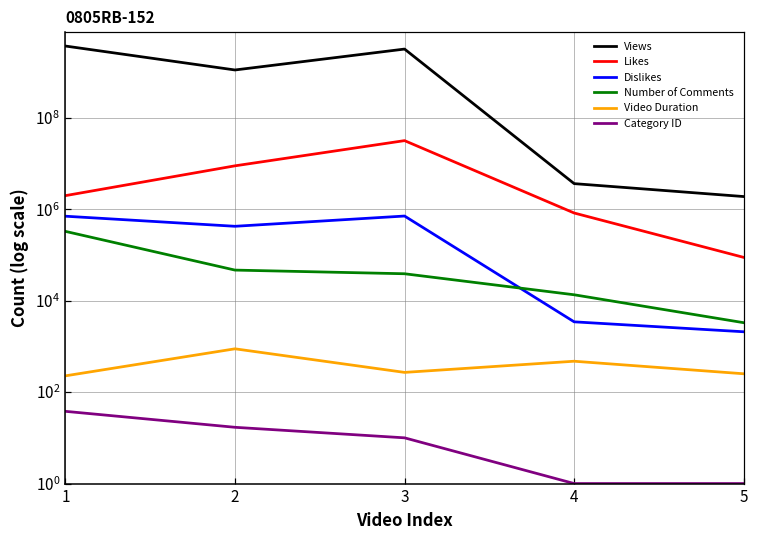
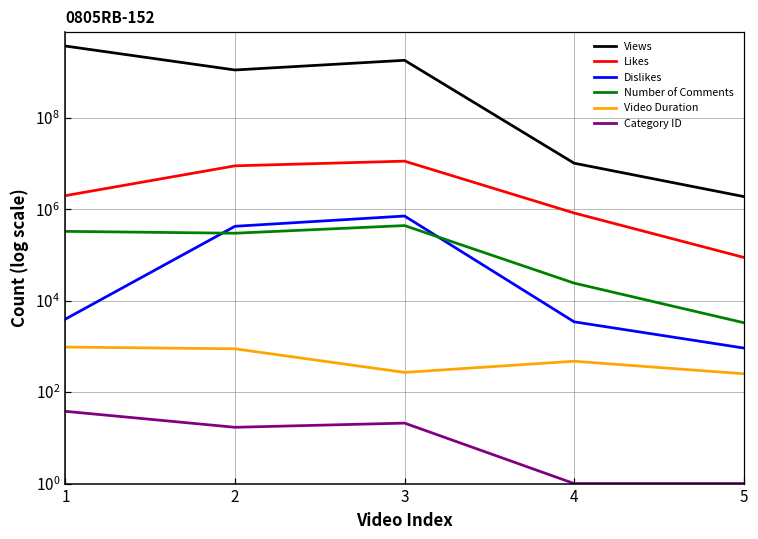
  {
    "Views": {
      "1": 4000000000,
      "2": 1100000000,
-     "3": 3000000000,
-     "4": 4000000,
+     "3": 2000000000,
+     "4": 10000000,
      "5": 2000000
    },
    "Likes": {
      "1": 2000000,
      "2": 9000000,
-     "3": 30000000,
+     "3": 11000000,
      "4": 800000,
      "5": 90000
    },
    "Dislikes": {
-     "1": 700000,
+     "1": 4000,
      "2": 400000,
      "3": 700000,
      "4": 3000,
-     "5": 2000
+     "5": 900
    },
    "Number of Comments": {
      "1": 300000,
-     "2": 50000,
-     "3": 40000,
-     "4": 13000,
+     "2": 300000,
+     "3": 400000,
+     "4": 20000,
      "5": 3000
    },
    "Video Duration": {
-     "1": 200,
+     "1": 1000,
      "2": 900,
      "3": 300,
      "4": 500,
      "5": 300
    },
    "Category ID": {
      "1": 40,
      "2": 17,
-     "3": 10,
+     "3": 20,
      "4": 1,
      "5": 1
    }
  }
